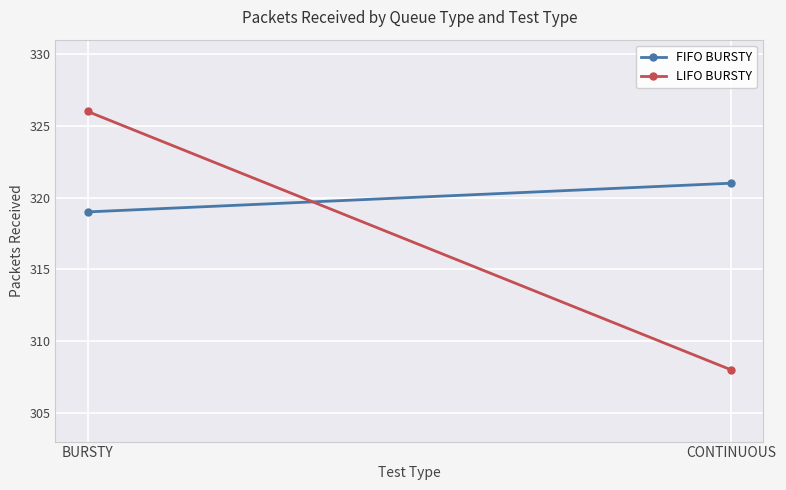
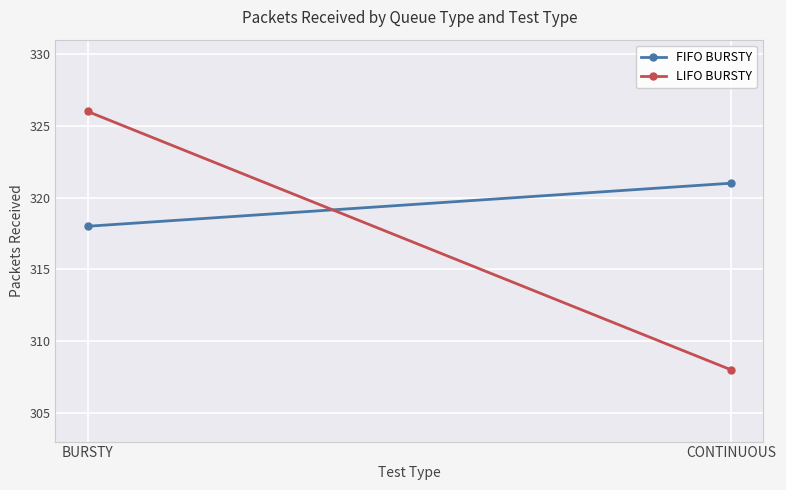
  {
    "FIFO BURSTY": {
-     "BURSTY": 319,
+     "BURSTY": 318,
      "CONTINUOUS": 321
    },
    "LIFO BURSTY": {
      "BURSTY": 326,
      "CONTINUOUS": 308
    }
  }
